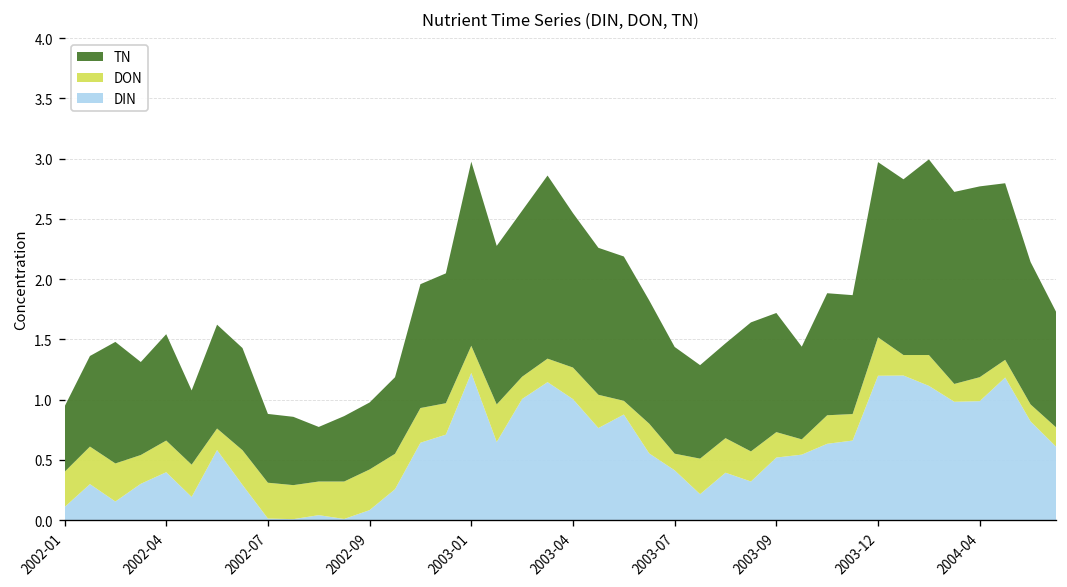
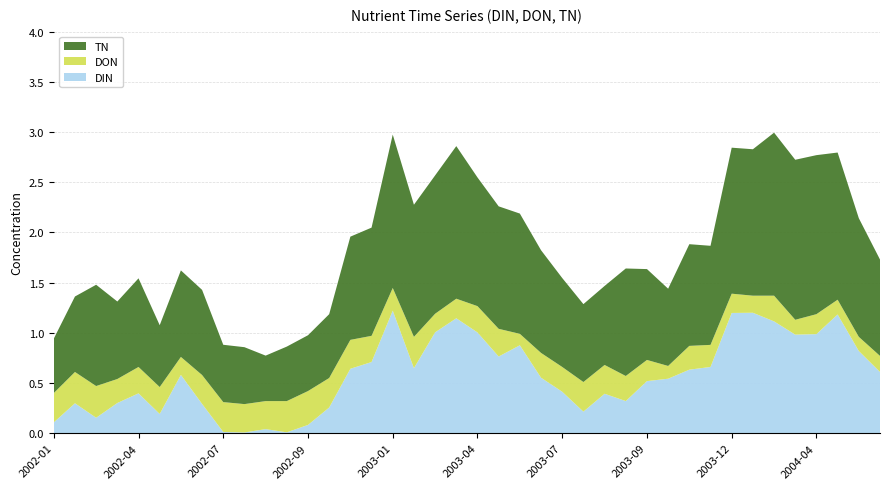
  {
    "DIN": {
      "2002-01": 0.11,
      "2002-04": 0.40,
      "2002-09": 0.08,
      "2003-01": 1.22,
      "2003-04": 1.00,
      "2003-07": 0.41,
      "2003-09": 0.52,
      "2003-12": 1.20,
      "2004-04": 0.99
    },
    "DON": {
      "2002-01": 0.29,
      "2002-04": 0.26,
      "2002-07": 0.30,
      "2002-09": 0.34,
      "2003-01": 0.23,
      "2003-04": 0.26,
-     "2003-07": 0.14,
+     "2003-07": 0.25,
      "2003-09": 0.21,
-     "2003-12": 0.32,
+     "2003-12": 0.19,
      "2004-04": 0.20
    },
    "TN": {
      "2002-01": 0.54,
      "2002-04": 0.88,
      "2002-07": 0.57,
      "2002-09": 0.56,
      "2003-01": 1.53,
      "2003-04": 1.28,
      "2003-07": 0.89,
-     "2003-09": 0.99,
+     "2003-09": 0.91,
      "2003-12": 1.45,
      "2004-04": 1.58
    }
  }
